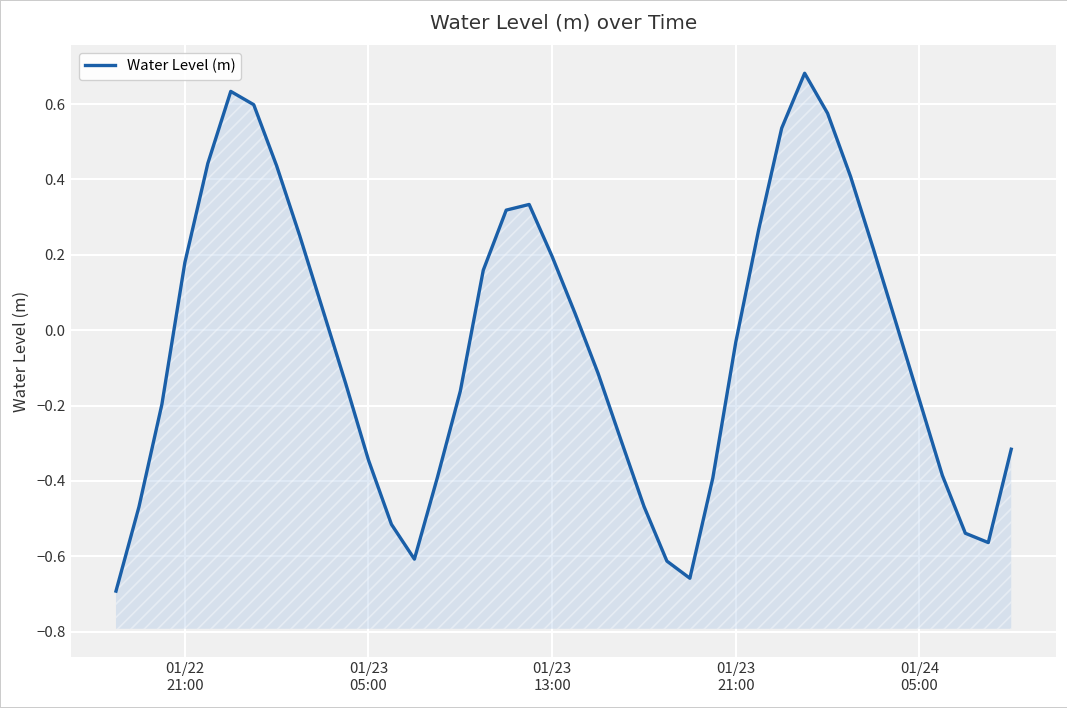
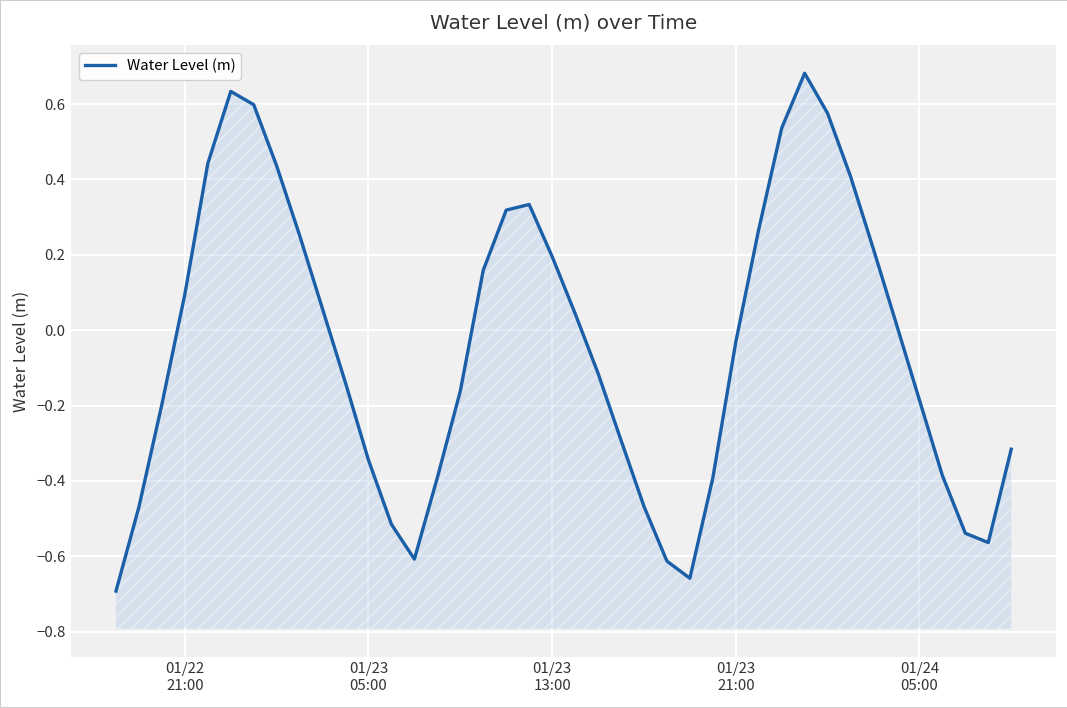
  {
-   "01/22 21:00": 0.18,
+   "01/22 21:00": 0.10,
    "01/23 05:00": -0.34,
    "01/23 13:00": 0.20,
    "01/23 21:00": -0.03,
    "01/24 05:00": -0.19
  }
